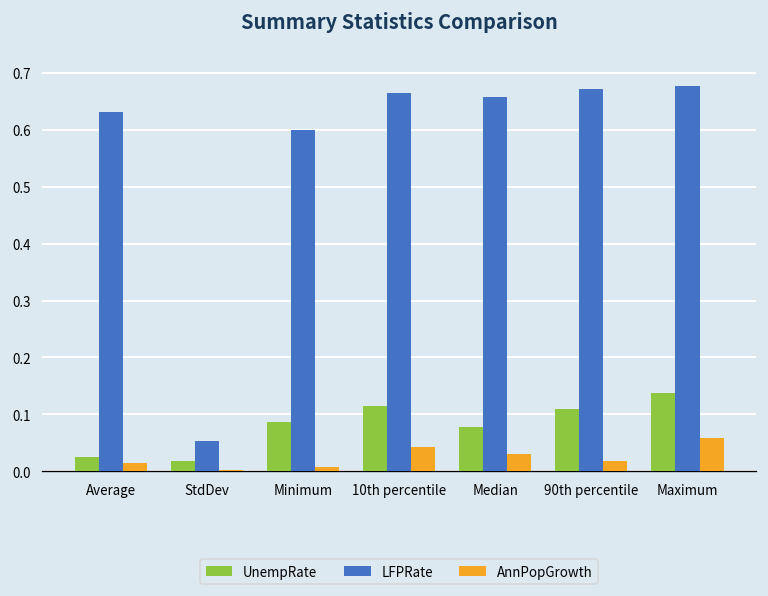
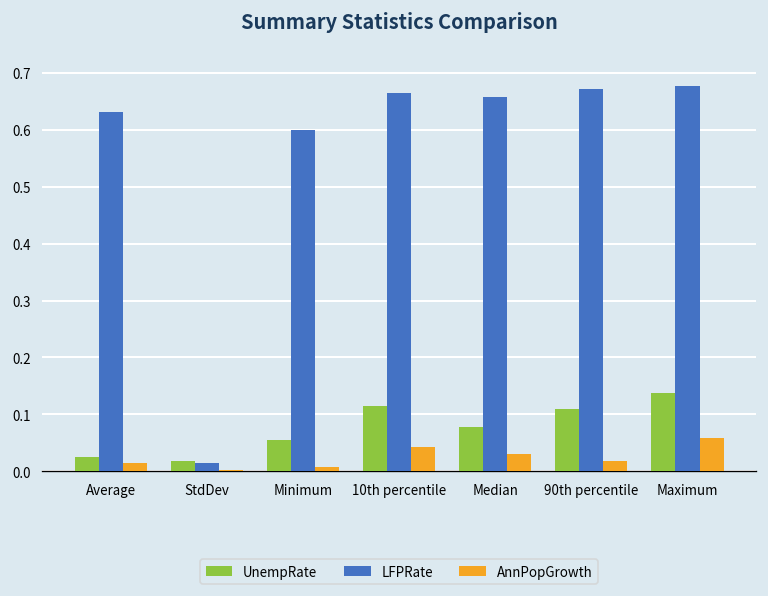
  {
    "UnempRate": {
      "Average": 0.02,
      "StdDev": 0.02,
-     "Minimum": 0.09,
+     "Minimum": 0.05,
      "10th percentile": 0.11,
      "Median": 0.08,
      "90th percentile": 0.11,
      "Maximum": 0.14
    },
    "LFPRate": {
      "Average": 0.63,
-     "StdDev": 0.05,
+     "StdDev": 0.01,
      "Minimum": 0.60,
      "10th percentile": 0.66,
      "Median": 0.66,
      "90th percentile": 0.67,
      "Maximum": 0.68
    },
    "AnnPopGrowth": {
      "Average": 0.01,
      "Minimum": 0.01,
      "10th percentile": 0.04,
      "Median": 0.03,
      "90th percentile": 0.02,
      "Maximum": 0.06
    }
  }
